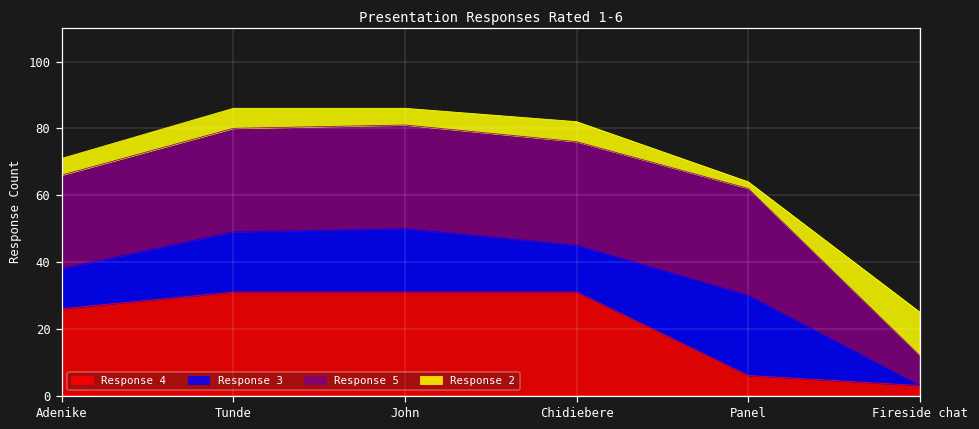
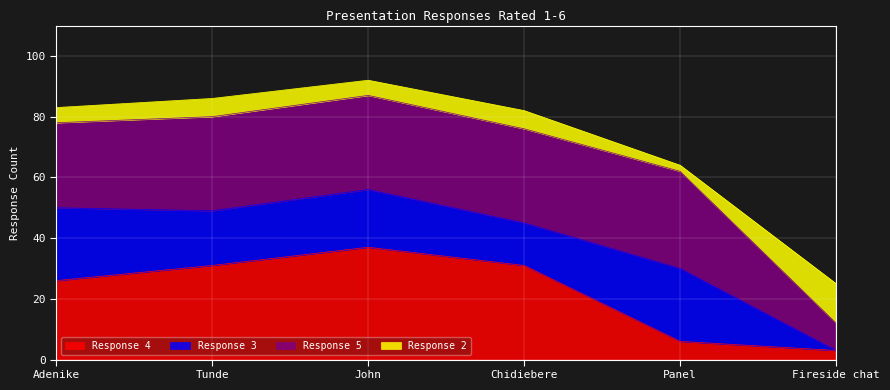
  {
    "Response 4": {
      "Adenike": 26,
      "Tunde": 31,
-     "John": 31,
+     "John": 37,
      "Chidiebere": 31,
      "Panel": 6
    },
    "Response 3": {
-     "Adenike": 12,
+     "Adenike": 24,
      "Tunde": 18,
      "John": 19,
      "Chidiebere": 14,
      "Panel": 24
    },
    "Response 5": {
      "Adenike": 28,
      "Tunde": 31,
      "John": 31,
      "Chidiebere": 31,
      "Panel": 32,
      "Fireside chat": 9
    },
    "Response 2": {
      "Adenike": 5,
      "Tunde": 6,
      "John": 5,
      "Chidiebere": 6,
      "Panel": 2,
      "Fireside chat": 13
    }
  }
